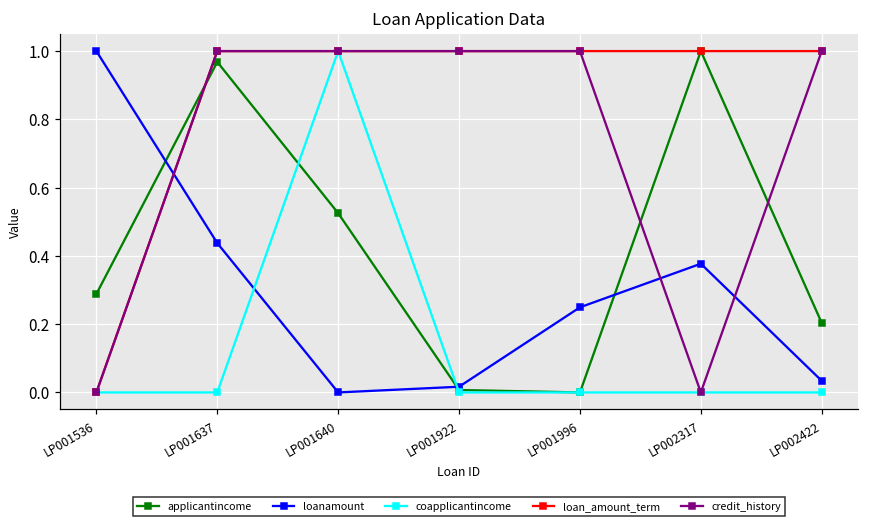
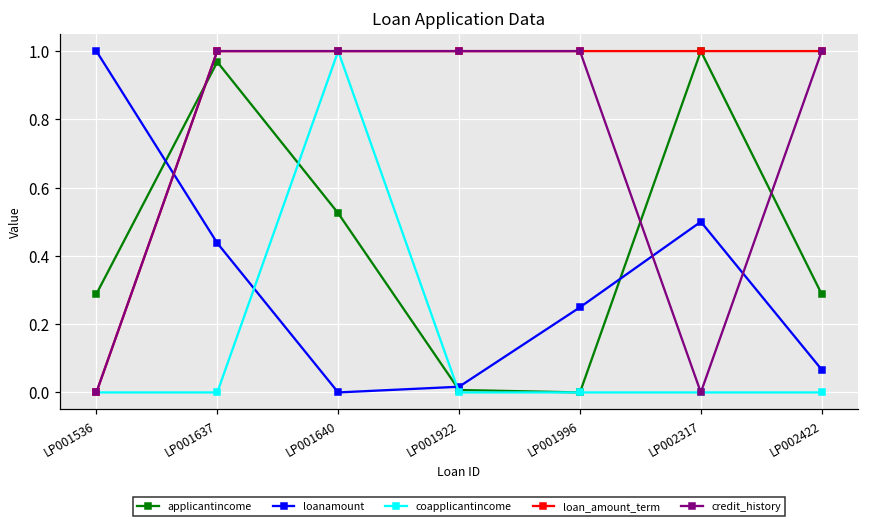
  {
    "applicantincome": {
      "LP001536": 0.29,
      "LP001637": 0.97,
      "LP001640": 0.53,
-     "LP002422": 0.20
+     "LP002422": 0.29
    },
    "loanamount": {
      "LP001536": 1.00,
      "LP001637": 0.44,
      "LP001640": 0.00,
      "LP001922": 0.02,
      "LP001996": 0.25,
-     "LP002317": 0.38,
-     "LP002422": 0.03
+     "LP002317": 0.50,
+     "LP002422": 0.07
    },
    "coapplicantincome": {
      "LP001637": 0.00,
      "LP002422": 0.00
    }
  }
